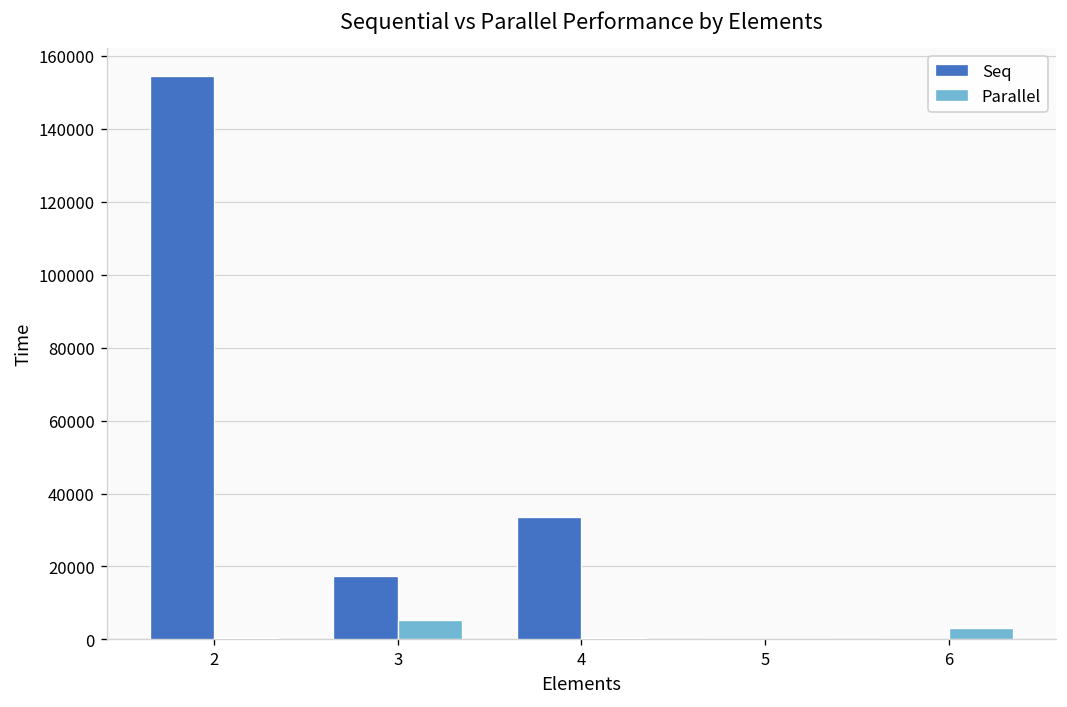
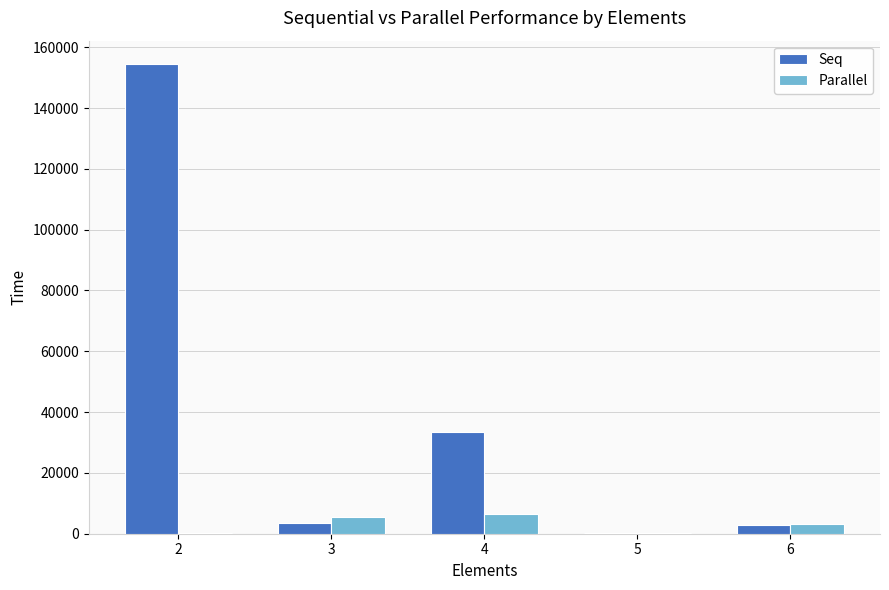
  {
    "Seq": {
      "2": 154000,
-     "3": 17000,
+     "3": 4000,
      "4": 34000,
-     "6": 0
+     "6": 3000
    },
    "Parallel": {
      "3": 5000,
-     "4": 0,
+     "4": 7000,
      "6": 3000
    }
  }
